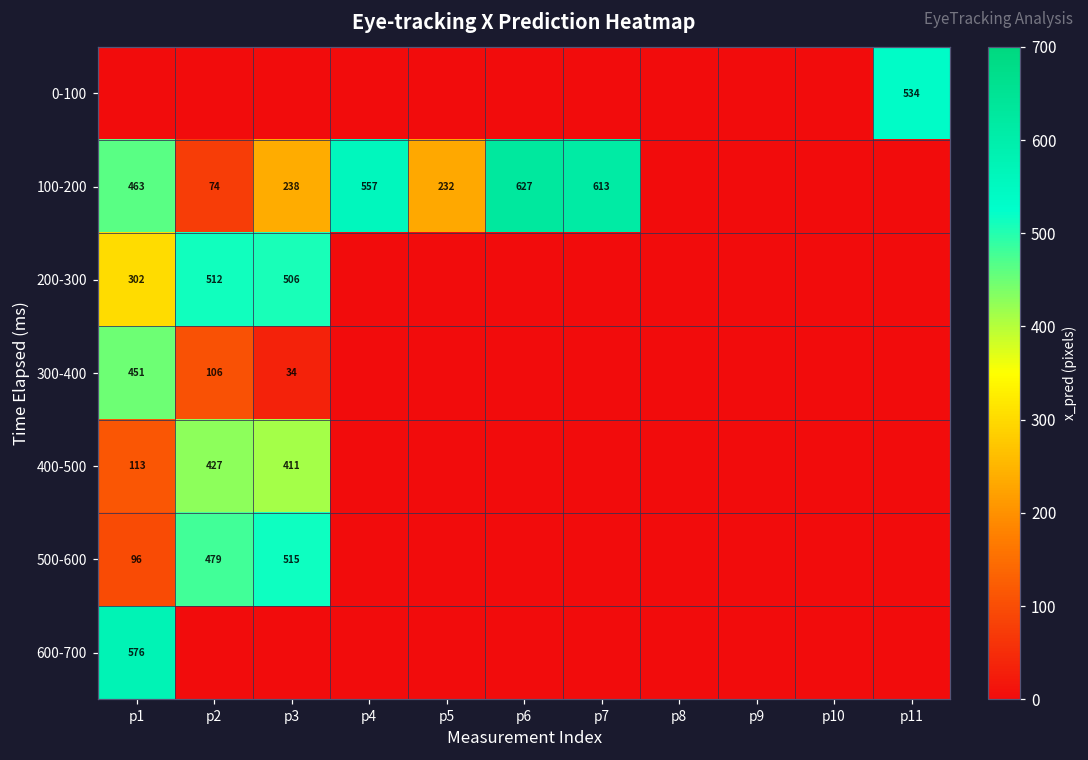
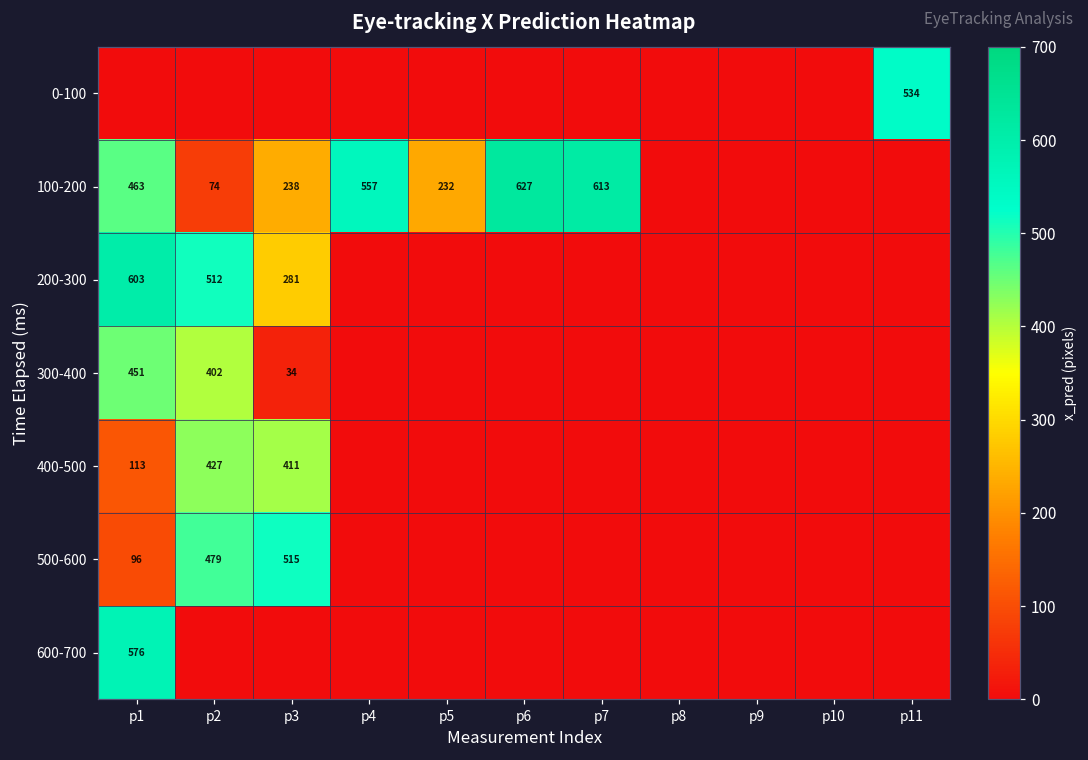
  {
    "0-100": {
      "p11": 534
    },
    "100-200": {
      "p1": 463,
      "p2": 74,
      "p3": 238,
      "p4": 557,
      "p5": 232,
      "p6": 627,
      "p7": 613
    },
    "200-300": {
-     "p1": 302,
+     "p1": 603,
      "p2": 512,
-     "p3": 506
+     "p3": 281
    },
    "300-400": {
      "p1": 451,
-     "p2": 106,
+     "p2": 402,
      "p3": 34
    },
    "400-500": {
      "p1": 113,
      "p2": 427,
      "p3": 411
    },
    "500-600": {
      "p1": 96,
      "p2": 479,
      "p3": 515
    },
    "600-700": {
      "p1": 576
    }
  }
